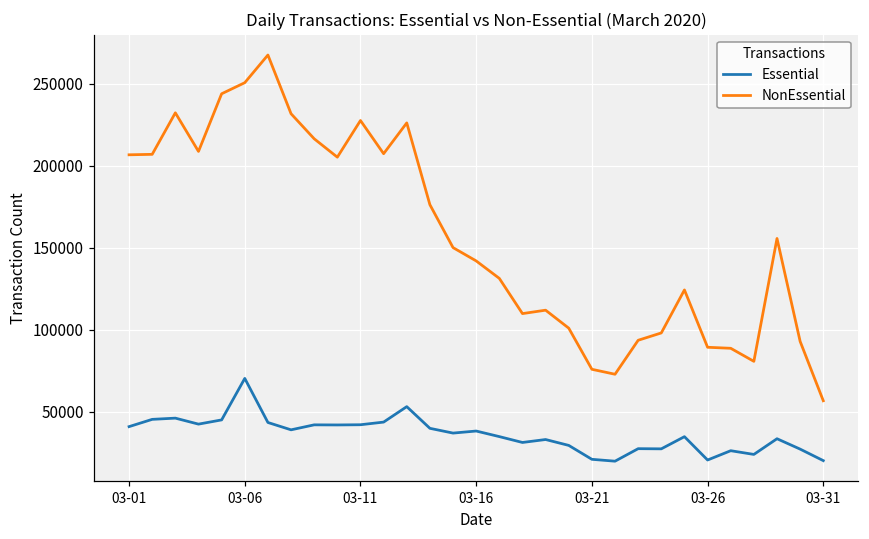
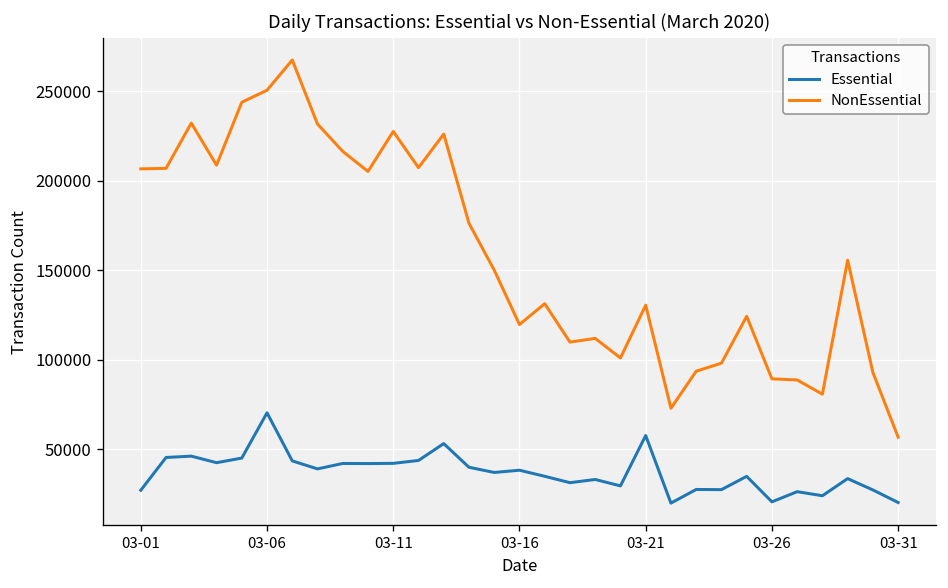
  {
    "Essential": {
-     "03-01": 41000,
+     "03-01": 27000,
      "03-06": 70000,
      "03-11": 42000,
      "03-16": 38000,
-     "03-21": 21000,
+     "03-21": 58000,
      "03-26": 21000,
      "03-31": 20000
    },
    "NonEssential": {
      "03-01": 207000,
      "03-06": 251000,
      "03-11": 228000,
-     "03-16": 142000,
-     "03-21": 76000,
+     "03-16": 120000,
+     "03-21": 131000,
      "03-26": 89000,
      "03-31": 57000
    }
  }
